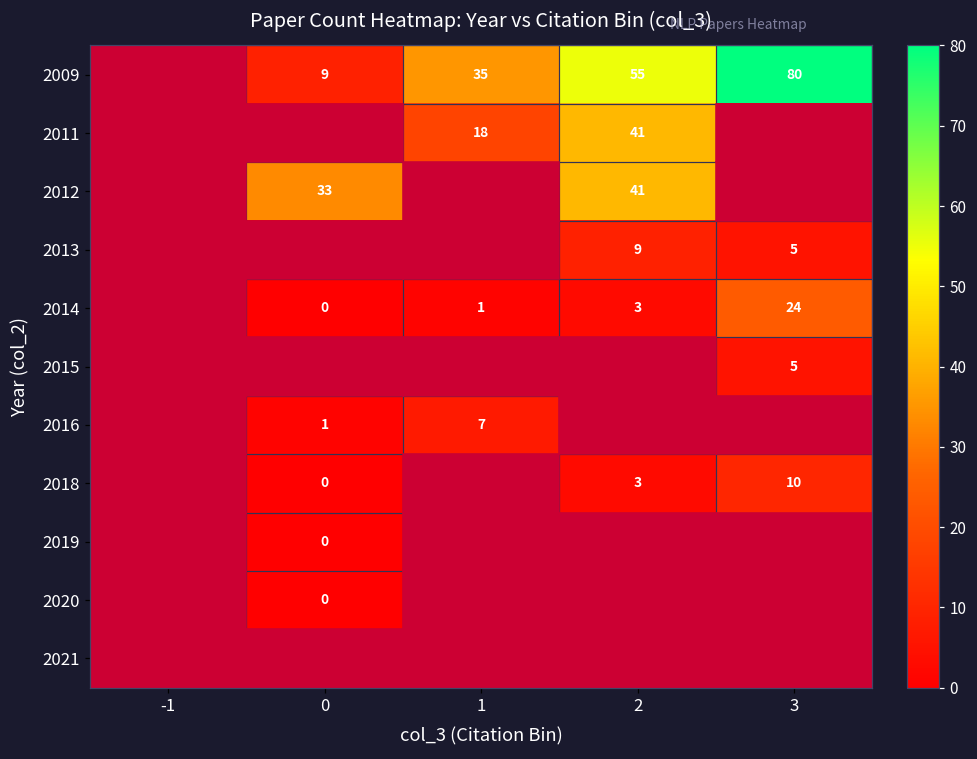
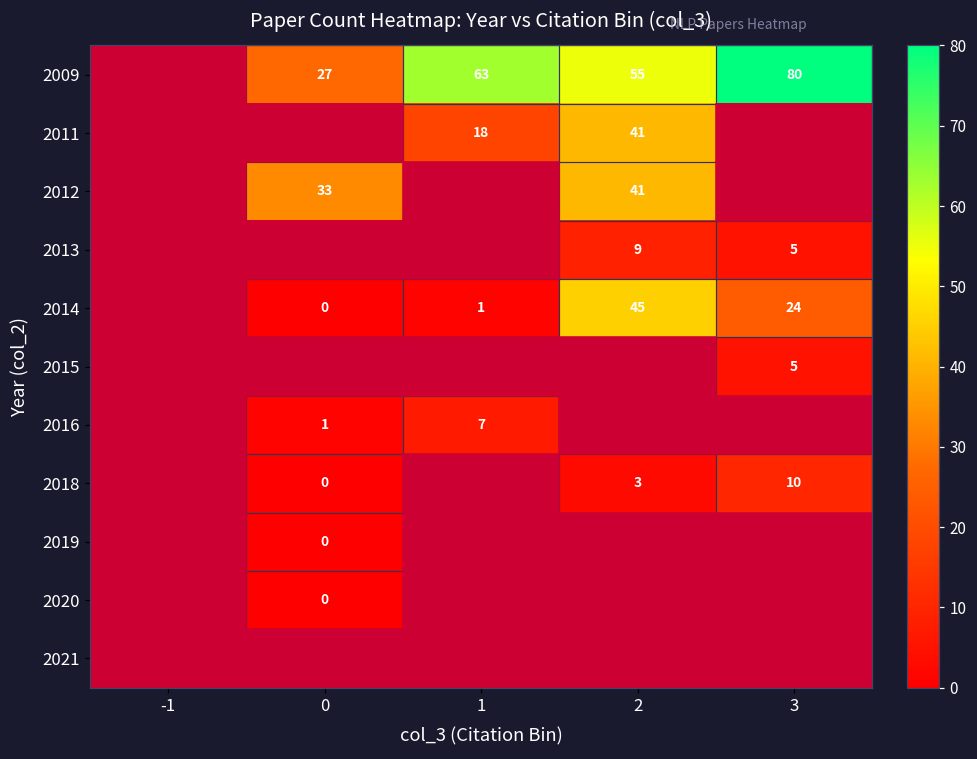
  {
    "2009": {
-     "0": 9,
-     "1": 35,
+     "0": 27,
+     "1": 63,
      "2": 55,
      "3": 80
    },
    "2011": {
      "1": 18,
      "2": 41
    },
    "2012": {
      "0": 33,
      "2": 41
    },
    "2013": {
      "2": 9,
      "3": 5
    },
    "2014": {
      "0": 0,
      "1": 1,
-     "2": 3,
+     "2": 45,
      "3": 24
    },
    "2015": {
      "3": 5
    },
    "2016": {
      "0": 1,
      "1": 7
    },
    "2018": {
      "0": 0,
      "2": 3,
      "3": 10
    },
    "2019": {
      "0": 0
    },
    "2020": {
      "0": 0
    }
  }
